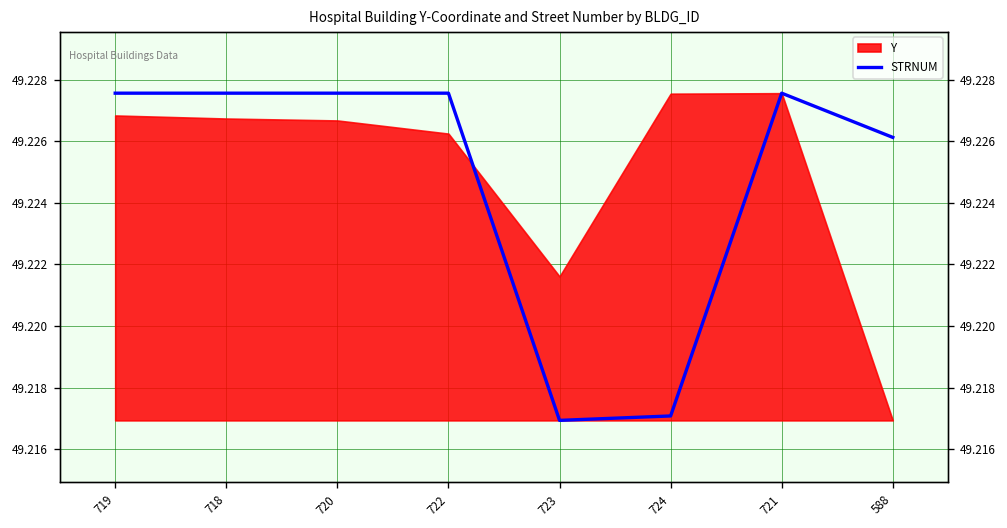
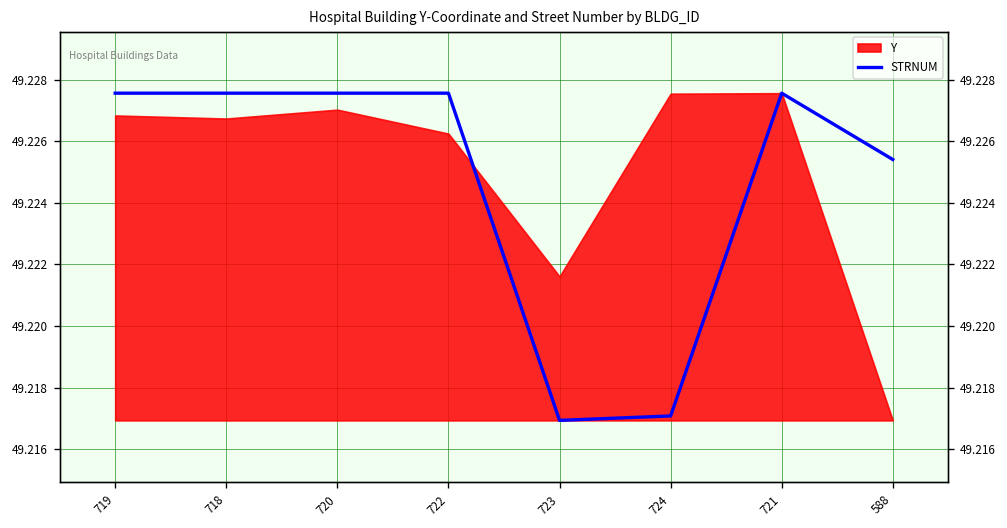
  {
    "STRNUM": {
      "719": 49.2276,
      "718": 49.2276,
      "720": 49.2276,
      "722": 49.2276,
      "723": 49.2169,
      "724": 49.2171,
-     "588": 49.2261
+     "588": 49.2254
    },
    "Y": {
      "719": 49.2268,
      "718": 49.2267,
-     "720": 49.2267,
+     "720": 49.2270,
      "722": 49.2262,
      "723": 49.2216,
      "724": 49.2275
    }
  }
